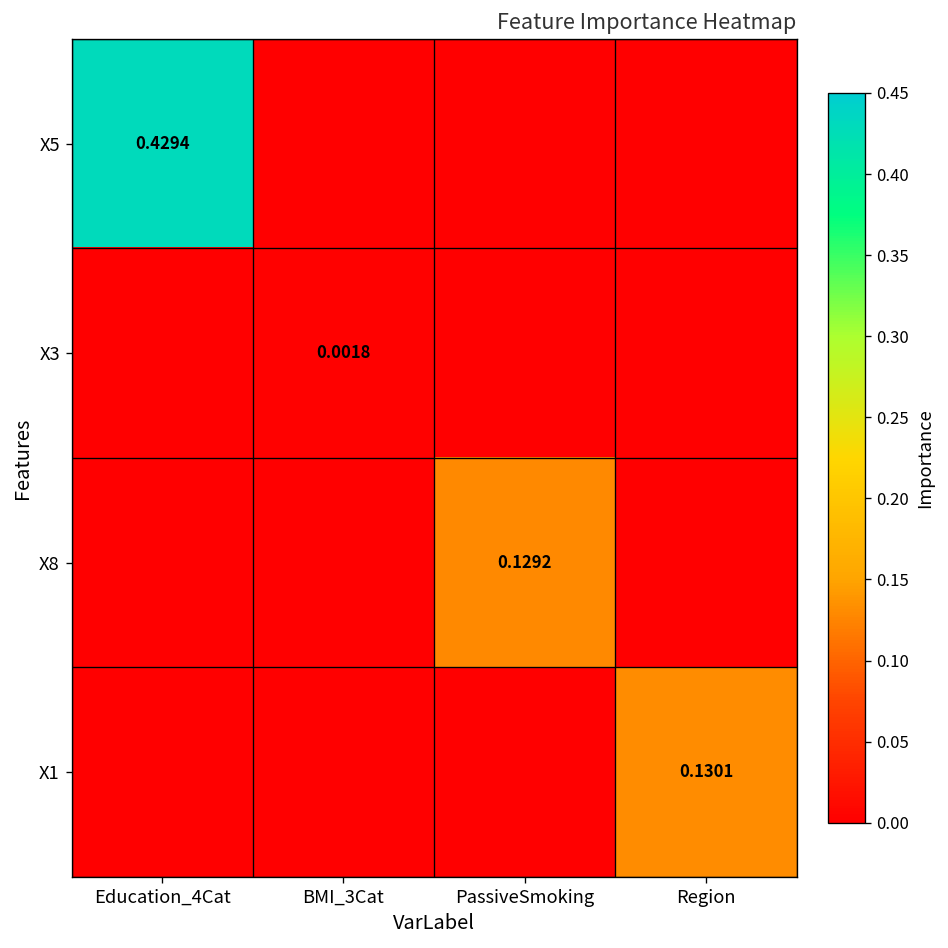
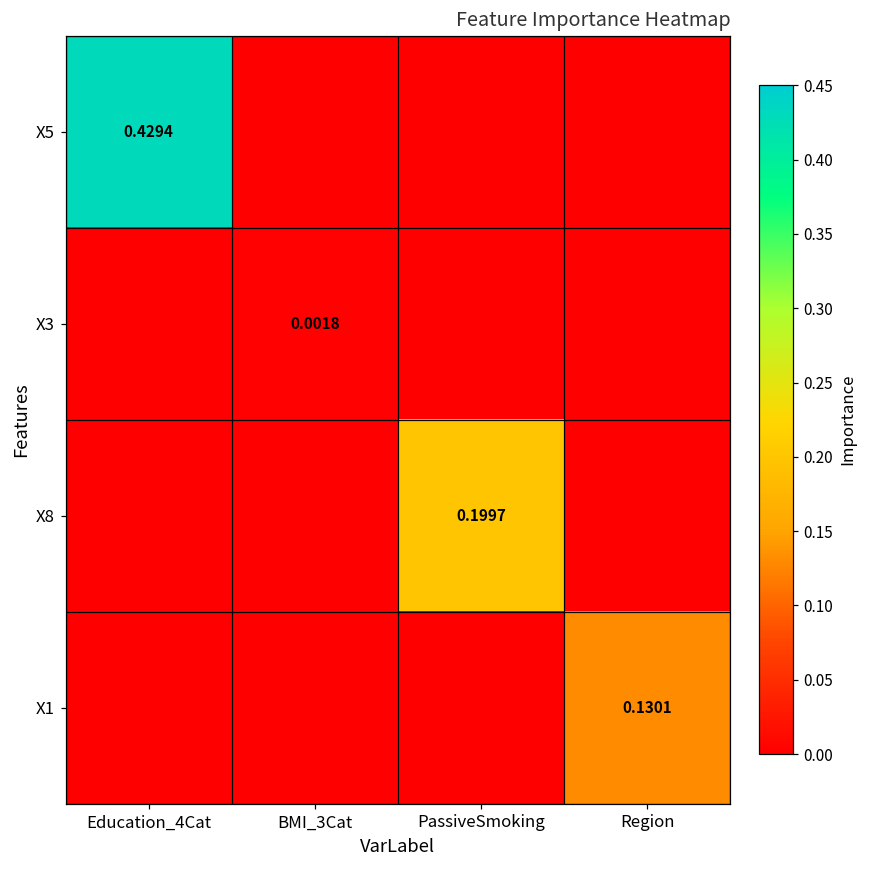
  {
    "X5": {
      "Education_4Cat": 0.4294
    },
    "X3": {
      "BMI_3Cat": 0.0018
    },
    "X8": {
-     "PassiveSmoking": 0.1292
+     "PassiveSmoking": 0.1997
    },
    "X1": {
      "Region": 0.1301
    }
  }
